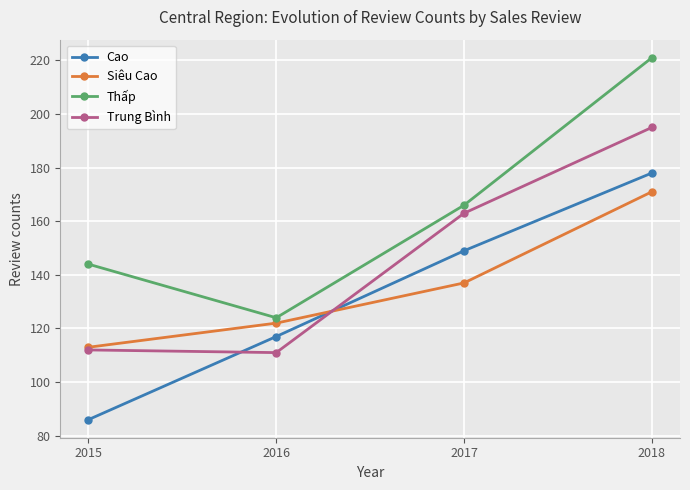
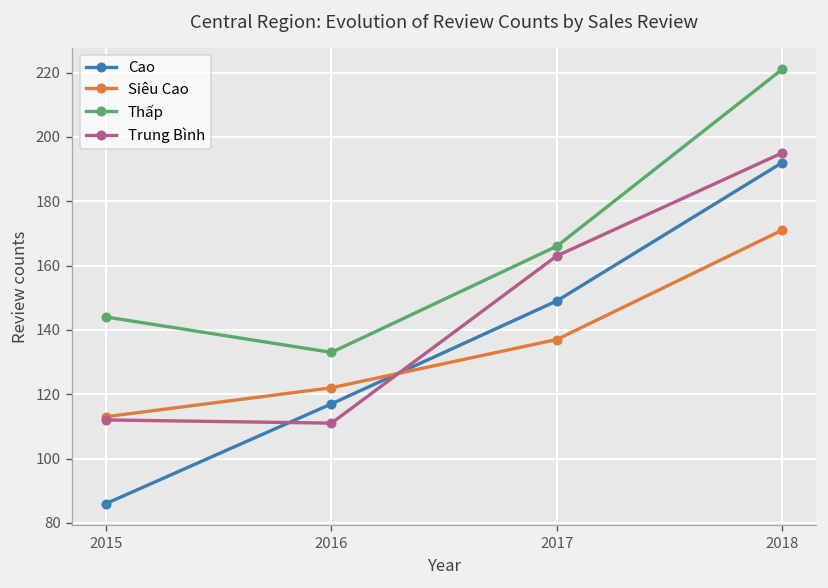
  {
    "Cao": {
      "2015": 86,
      "2016": 117,
      "2017": 149,
-     "2018": 178
+     "2018": 192
    },
    "Siêu Cao": {
      "2015": 113,
      "2016": 122,
      "2017": 137,
      "2018": 171
    },
    "Thấp": {
      "2015": 144,
-     "2016": 124,
+     "2016": 133,
      "2017": 166,
      "2018": 221
    },
    "Trung Bình": {
      "2015": 112,
      "2016": 111,
      "2017": 163,
      "2018": 195
    }
  }
